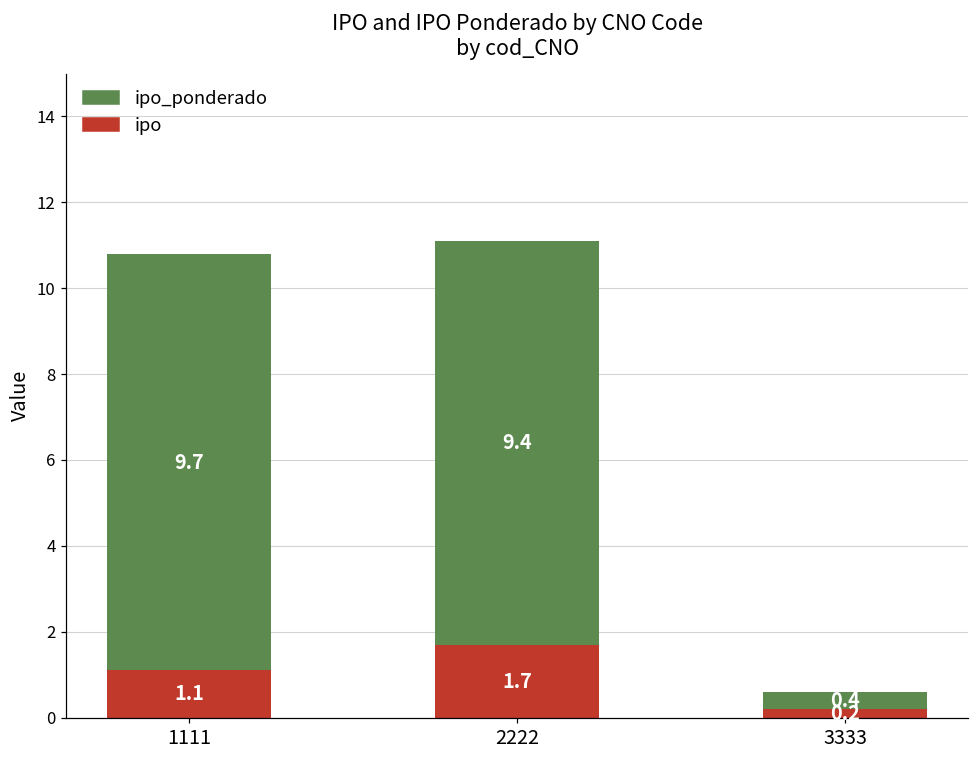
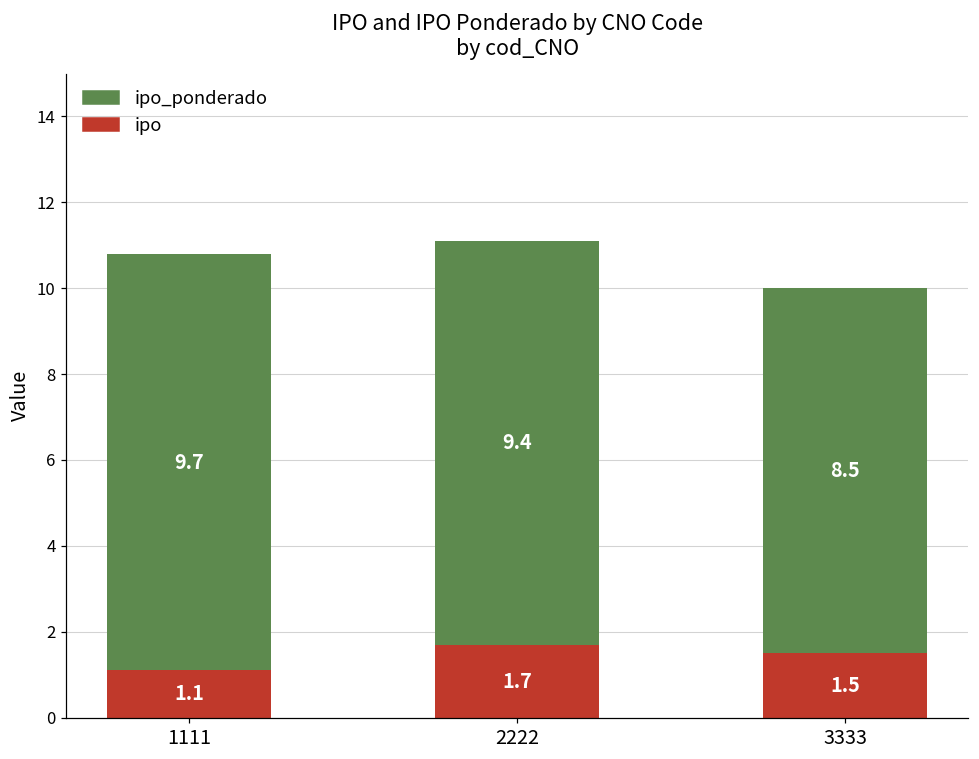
  {
    "ipo": {
      "1111": 1.1,
      "2222": 1.7,
-     "3333": 0.2
+     "3333": 1.5
    },
    "ipo_ponderado": {
      "1111": 9.7,
      "2222": 9.4,
-     "3333": 0.4
+     "3333": 8.5
    }
  }
